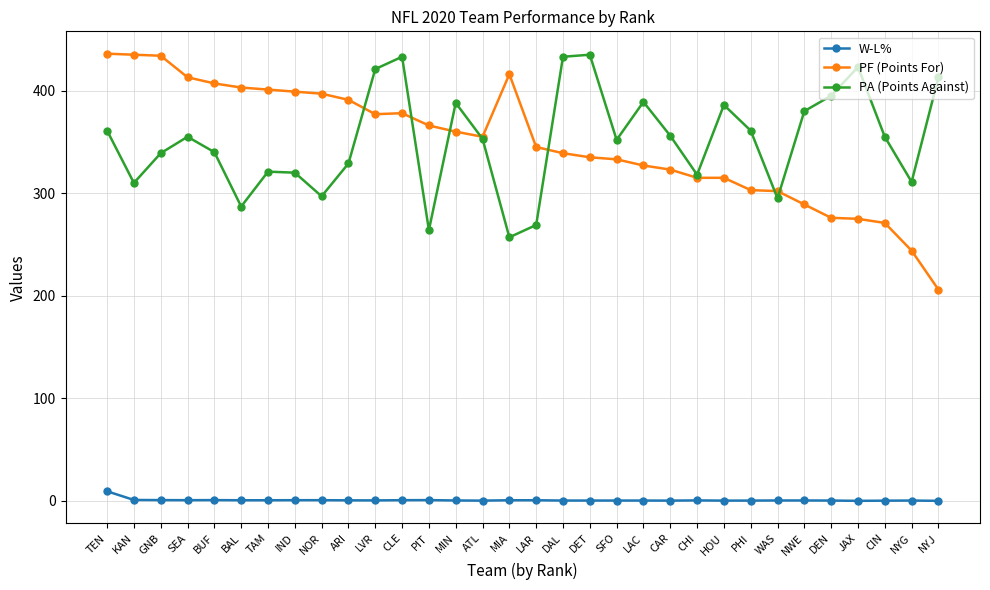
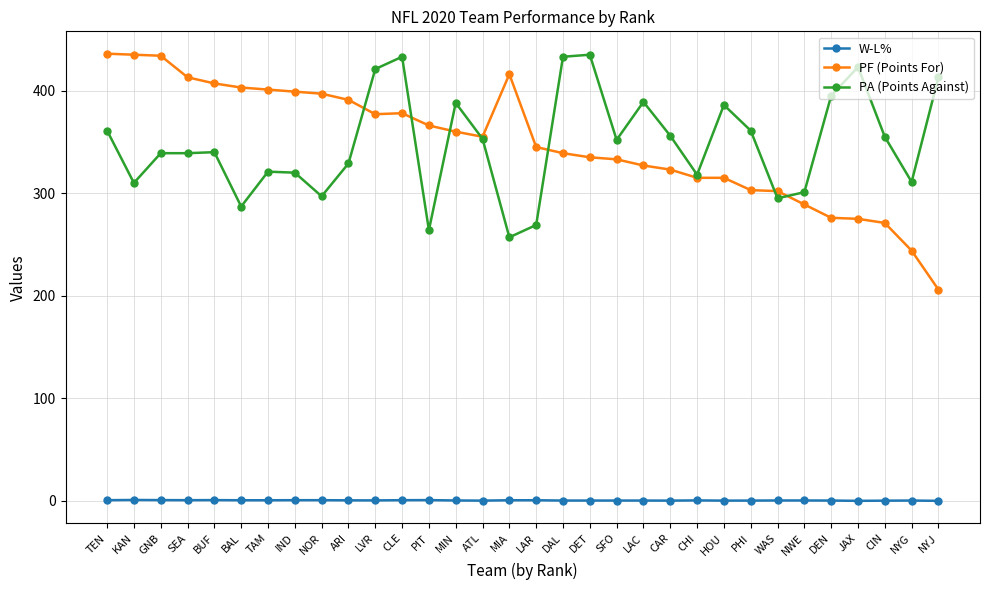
  {
    "W-L%": {
-     "TEN": 9,
+     "TEN": 1,
      "KAN": 1,
      "GNB": 1,
      "SEA": 1,
      "BUF": 1,
      "BAL": 1,
      "TAM": 1,
      "IND": 1,
      "NOR": 1,
      "ARI": 1,
      "LVR": 1,
      "CLE": 1,
      "PIT": 1,
      "MIN": 0,
      "ATL": 0,
      "MIA": 1,
      "LAR": 1,
      "DAL": 0,
      "DET": 0,
      "SFO": 0,
      "LAC": 0,
      "CAR": 0,
      "CHI": 1,
      "HOU": 0,
      "PHI": 0,
      "WAS": 0,
      "NWE": 0,
      "DEN": 0,
      "JAX": 0,
      "CIN": 0,
      "NYG": 0,
      "NYJ": 0
    },
    "PF (Points For)": {
      "TEN": 436,
      "KAN": 435,
      "GNB": 434,
      "SEA": 413,
      "BUF": 407,
      "BAL": 403,
      "TAM": 401,
      "IND": 399,
      "NOR": 397,
      "ARI": 391,
      "LVR": 377,
      "CLE": 378,
      "PIT": 366,
      "MIN": 360,
      "MIA": 416,
      "LAR": 345,
      "DAL": 339,
      "DET": 335,
      "SFO": 333,
      "LAC": 327,
      "CAR": 323,
      "CHI": 315,
      "HOU": 315,
      "PHI": 303,
      "WAS": 302,
      "NWE": 289,
      "DEN": 276,
      "JAX": 275,
      "CIN": 271,
      "NYG": 244,
      "NYJ": 206
    },
    "PA (Points Against)": {
      "TEN": 361,
      "KAN": 310,
      "GNB": 339,
-     "SEA": 355,
+     "SEA": 339,
      "BUF": 340,
      "BAL": 287,
      "TAM": 321,
      "IND": 320,
      "NOR": 297,
      "ARI": 329,
      "LVR": 421,
      "CLE": 433,
      "PIT": 264,
      "MIN": 388,
      "MIA": 257,
      "LAR": 269,
      "DAL": 433,
      "DET": 435,
      "SFO": 352,
      "LAC": 389,
      "CAR": 356,
      "CHI": 318,
      "HOU": 386,
      "PHI": 361,
      "WAS": 295,
-     "NWE": 380,
+     "NWE": 301,
      "CIN": 355,
      "NYG": 311
    }
  }
